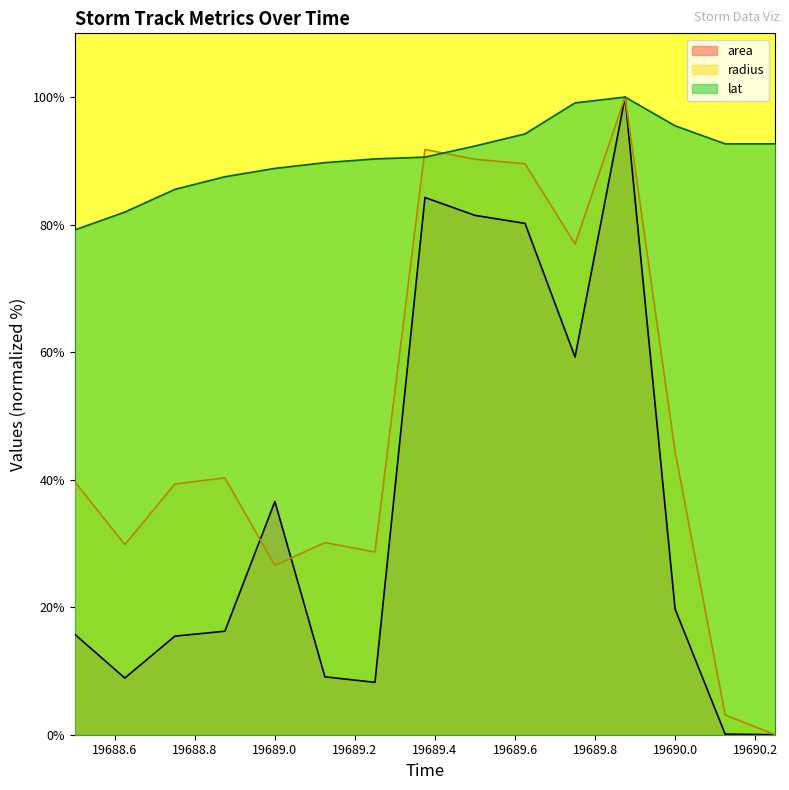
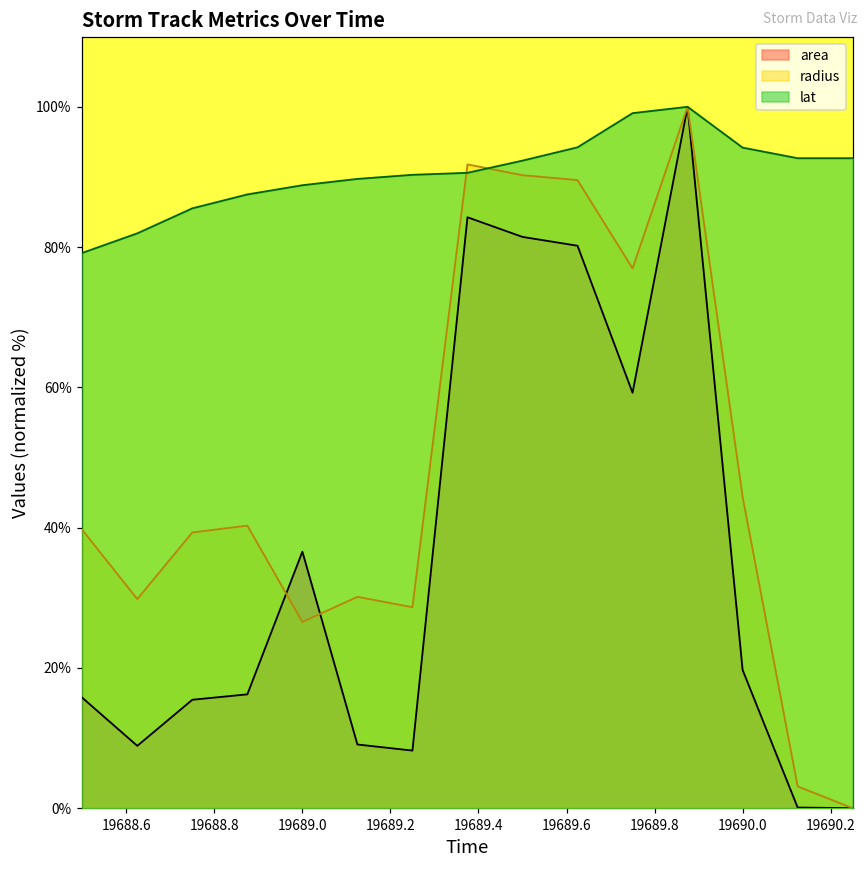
  {
    "area": {
      "19689.0": "37%",
      "19690.0": "20%"
    },
    "radius": {
      "19689.0": "27%",
      "19690.0": "44%"
    },
    "lat": {
      "19689.0": "89%",
-     "19690.0": "95%"
+     "19690.0": "94%"
    }
  }
